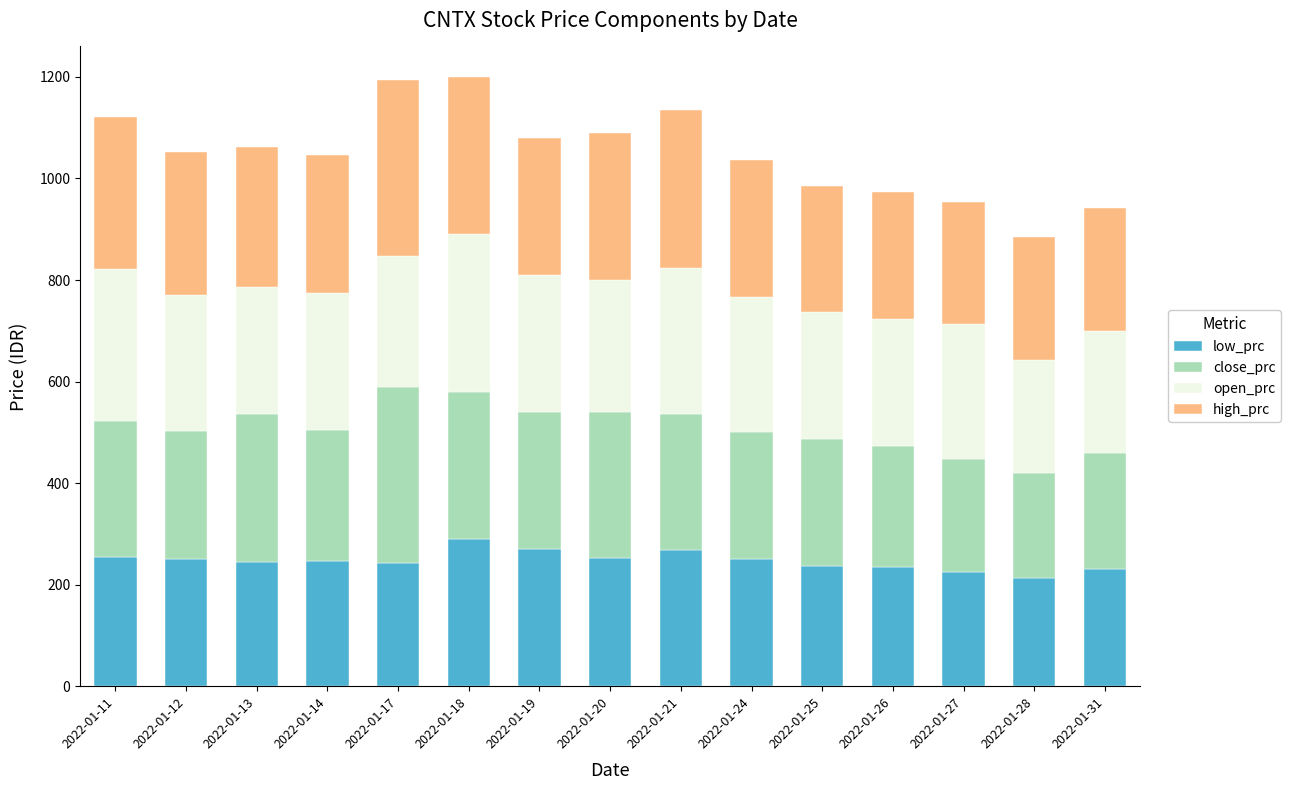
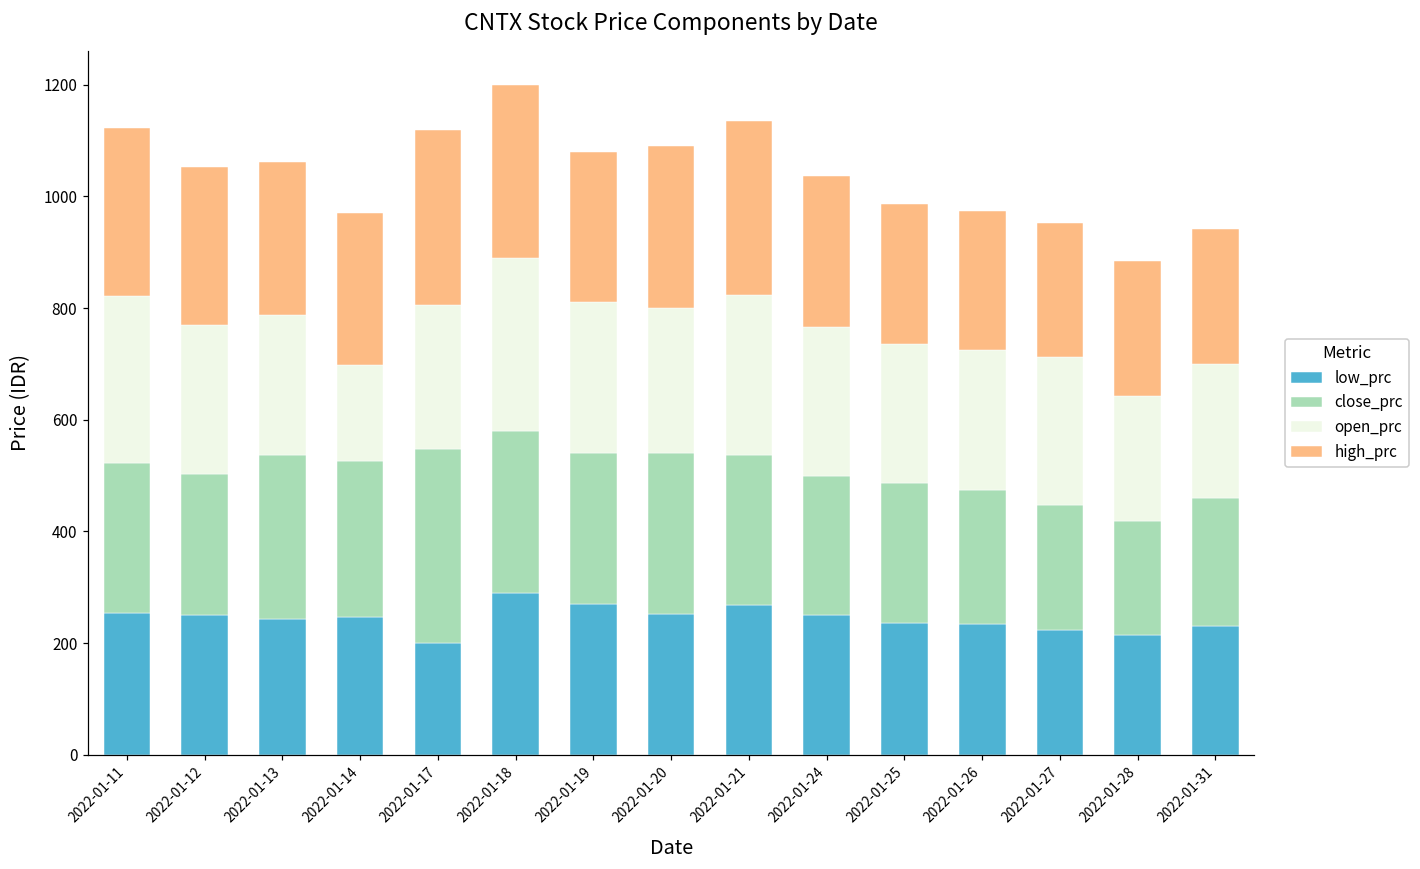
  {
    "low_prc": {
      "2022-01-11": 250,
      "2022-01-12": 250,
      "2022-01-13": 240,
      "2022-01-14": 250,
-     "2022-01-17": 240,
+     "2022-01-17": 200,
      "2022-01-18": 290,
      "2022-01-19": 270,
      "2022-01-20": 250,
      "2022-01-21": 270,
      "2022-01-24": 250,
      "2022-01-25": 240,
      "2022-01-26": 230,
      "2022-01-27": 220,
      "2022-01-28": 210,
      "2022-01-31": 230
    },
    "close_prc": {
      "2022-01-11": 270,
      "2022-01-12": 250,
      "2022-01-13": 290,
-     "2022-01-14": 260,
+     "2022-01-14": 280,
      "2022-01-17": 350,
      "2022-01-18": 290,
      "2022-01-19": 270,
      "2022-01-20": 290,
      "2022-01-21": 270,
      "2022-01-24": 250,
      "2022-01-25": 250,
      "2022-01-26": 240,
      "2022-01-27": 220,
      "2022-01-28": 210,
      "2022-01-31": 230
    },
    "open_prc": {
      "2022-01-11": 300,
      "2022-01-12": 270,
      "2022-01-13": 250,
-     "2022-01-14": 270,
+     "2022-01-14": 170,
      "2022-01-17": 260,
      "2022-01-18": 310,
      "2022-01-19": 270,
      "2022-01-20": 260,
      "2022-01-21": 290,
      "2022-01-24": 270,
      "2022-01-25": 250,
      "2022-01-26": 250,
      "2022-01-27": 270,
      "2022-01-28": 220,
      "2022-01-31": 240
    },
    "high_prc": {
      "2022-01-11": 300,
      "2022-01-12": 280,
      "2022-01-13": 270,
      "2022-01-14": 270,
-     "2022-01-17": 350,
+     "2022-01-17": 310,
      "2022-01-18": 310,
      "2022-01-19": 270,
      "2022-01-20": 290,
      "2022-01-21": 310,
      "2022-01-24": 270,
      "2022-01-25": 250,
      "2022-01-26": 250,
      "2022-01-27": 240,
      "2022-01-28": 240,
      "2022-01-31": 240
    }
  }
